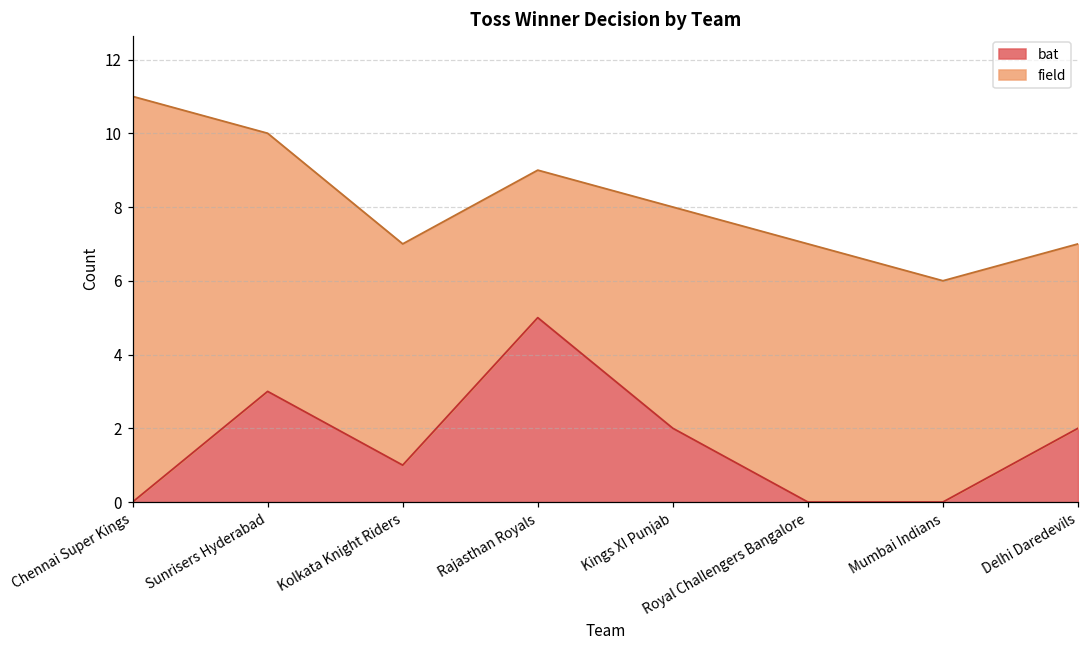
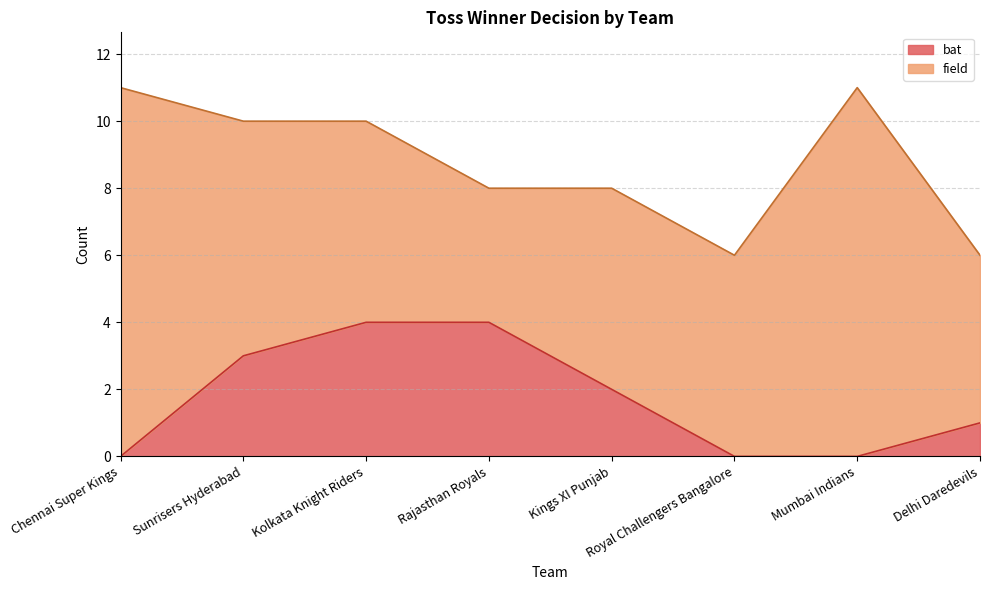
  {
    "bat": {
      "Chennai Super Kings": 0,
      "Sunrisers Hyderabad": 3,
-     "Kolkata Knight Riders": 1,
-     "Rajasthan Royals": 5,
+     "Kolkata Knight Riders": 4,
+     "Rajasthan Royals": 4,
      "Kings XI Punjab": 2,
      "Royal Challengers Bangalore": 0,
      "Mumbai Indians": 0,
-     "Delhi Daredevils": 2
+     "Delhi Daredevils": 1
    },
    "field": {
      "Chennai Super Kings": 11,
      "Sunrisers Hyderabad": 7,
      "Kolkata Knight Riders": 6,
      "Rajasthan Royals": 4,
      "Kings XI Punjab": 6,
-     "Royal Challengers Bangalore": 7,
-     "Mumbai Indians": 6,
+     "Royal Challengers Bangalore": 6,
+     "Mumbai Indians": 11,
      "Delhi Daredevils": 5
    }
  }
